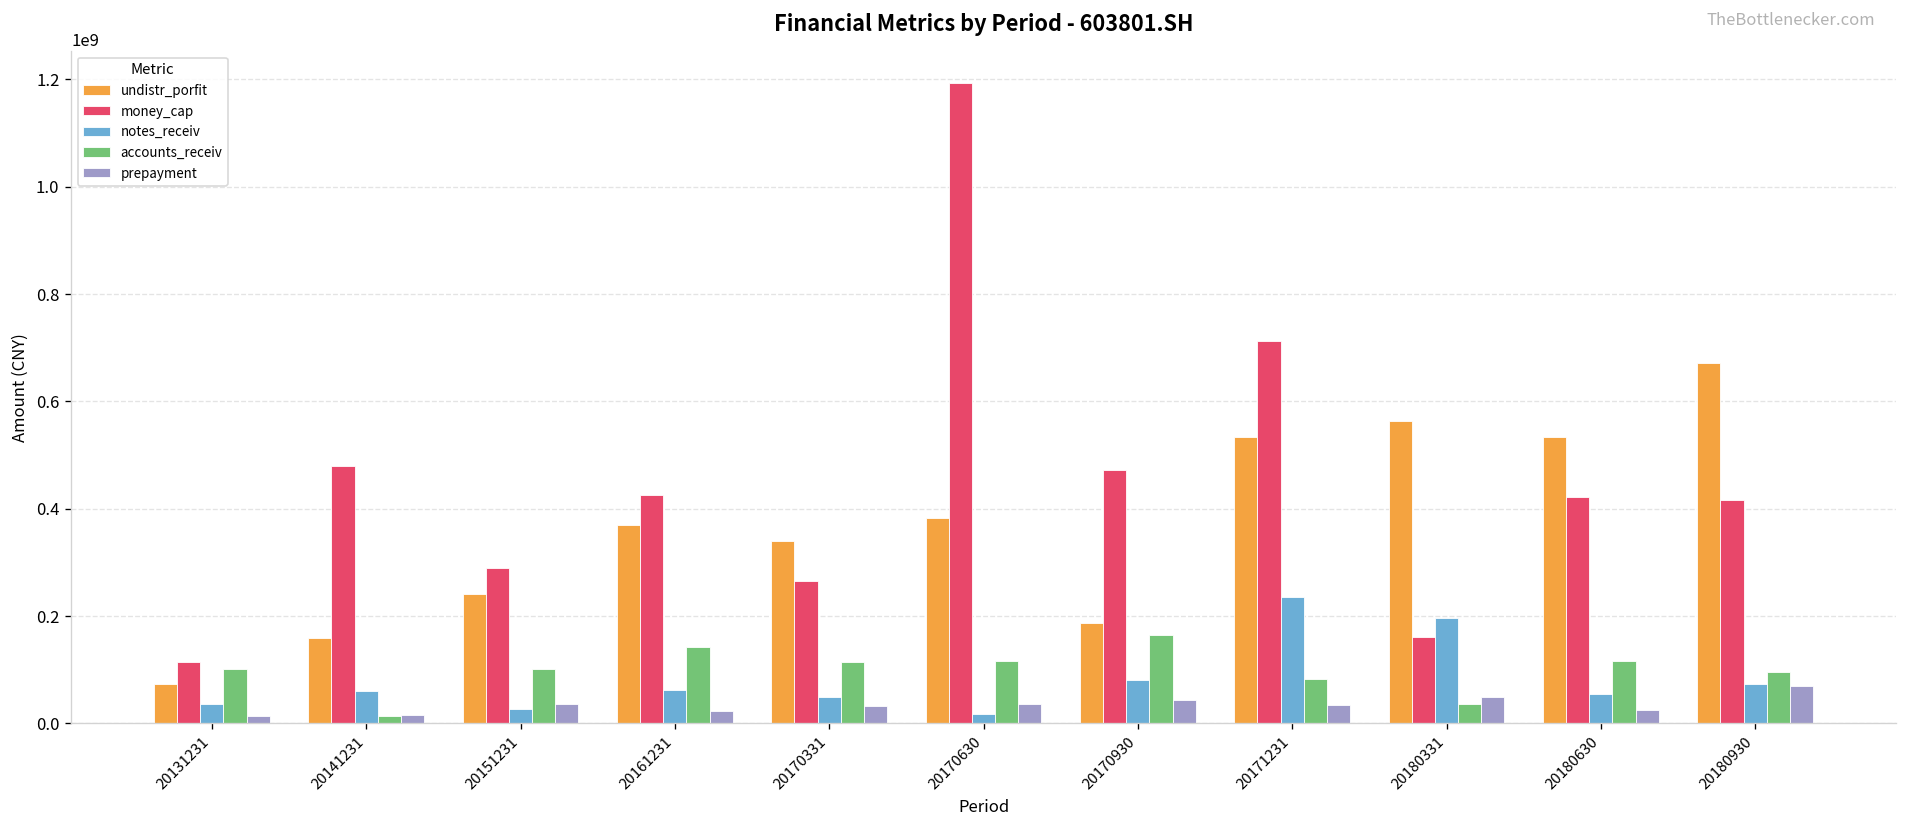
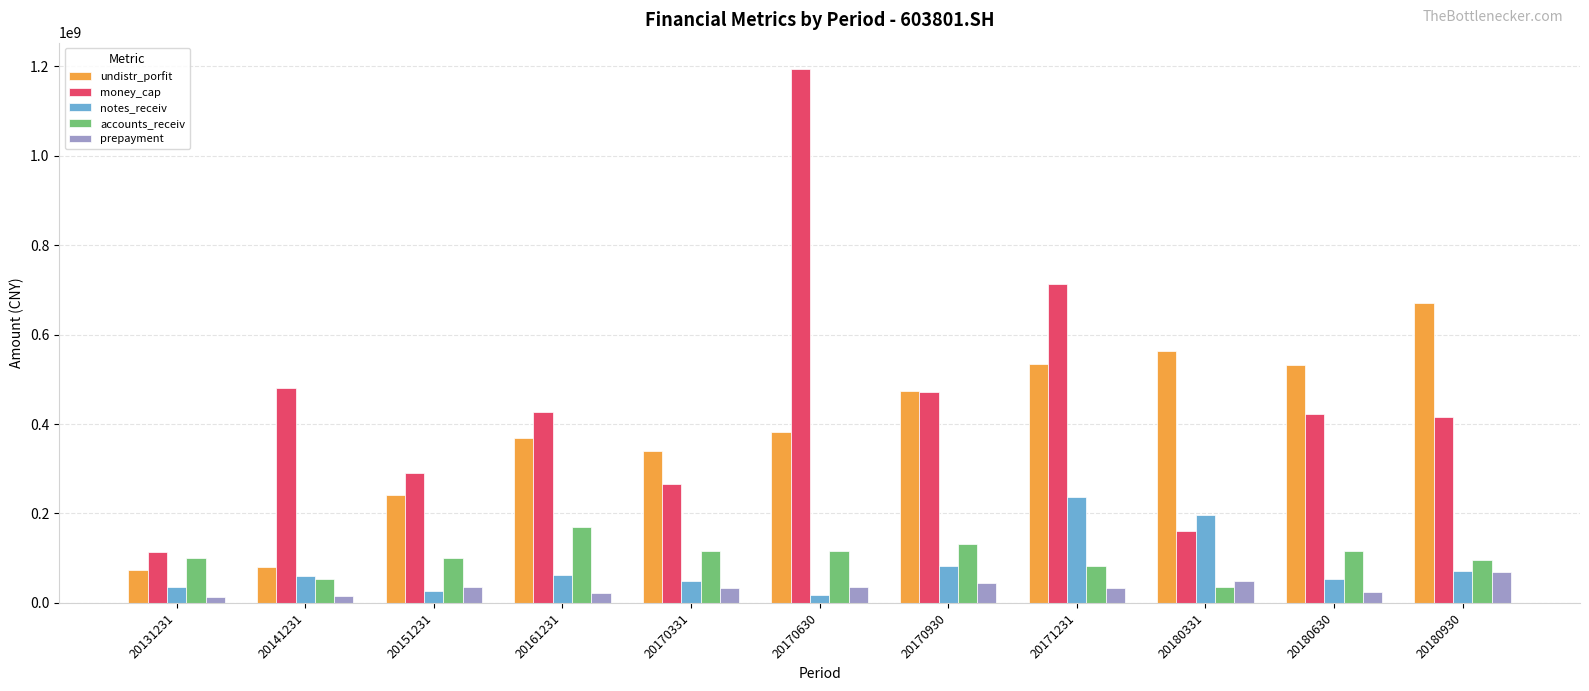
  {
    "undistr_porfit": {
      "20131231": 70000000,
-     "20141231": 160000000,
+     "20141231": 80000000,
      "20151231": 240000000,
      "20161231": 370000000,
      "20170331": 340000000,
      "20170630": 380000000,
-     "20170930": 190000000,
+     "20170930": 470000000,
      "20171231": 530000000,
      "20180331": 560000000,
      "20180630": 530000000,
      "20180930": 670000000
    },
    "money_cap": {
      "20131231": 110000000,
      "20141231": 480000000,
      "20151231": 290000000,
      "20161231": 430000000,
      "20170331": 270000000,
      "20170630": 1190000000,
      "20170930": 470000000,
      "20171231": 710000000,
      "20180331": 160000000,
      "20180630": 420000000,
      "20180930": 420000000
    },
    "accounts_receiv": {
      "20131231": 100000000,
-     "20141231": 10000000,
+     "20141231": 50000000,
      "20151231": 100000000,
-     "20161231": 140000000,
+     "20161231": 170000000,
      "20170331": 120000000,
      "20170630": 120000000,
-     "20170930": 160000000,
+     "20170930": 130000000,
      "20171231": 80000000,
      "20180331": 40000000,
      "20180630": 120000000,
      "20180930": 100000000
    }
  }
